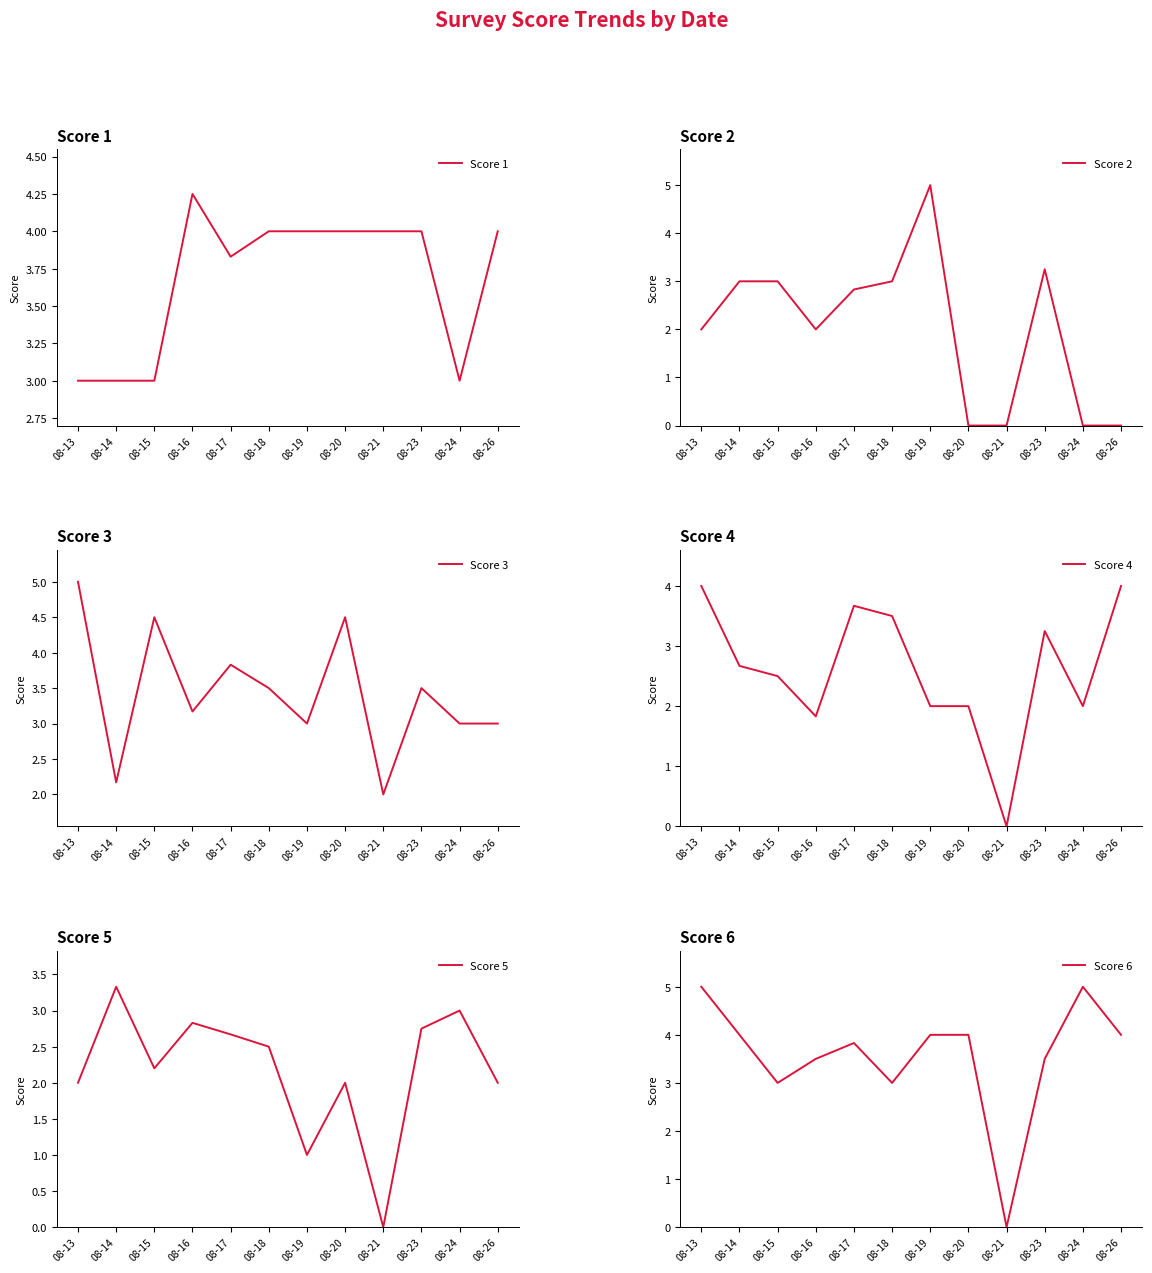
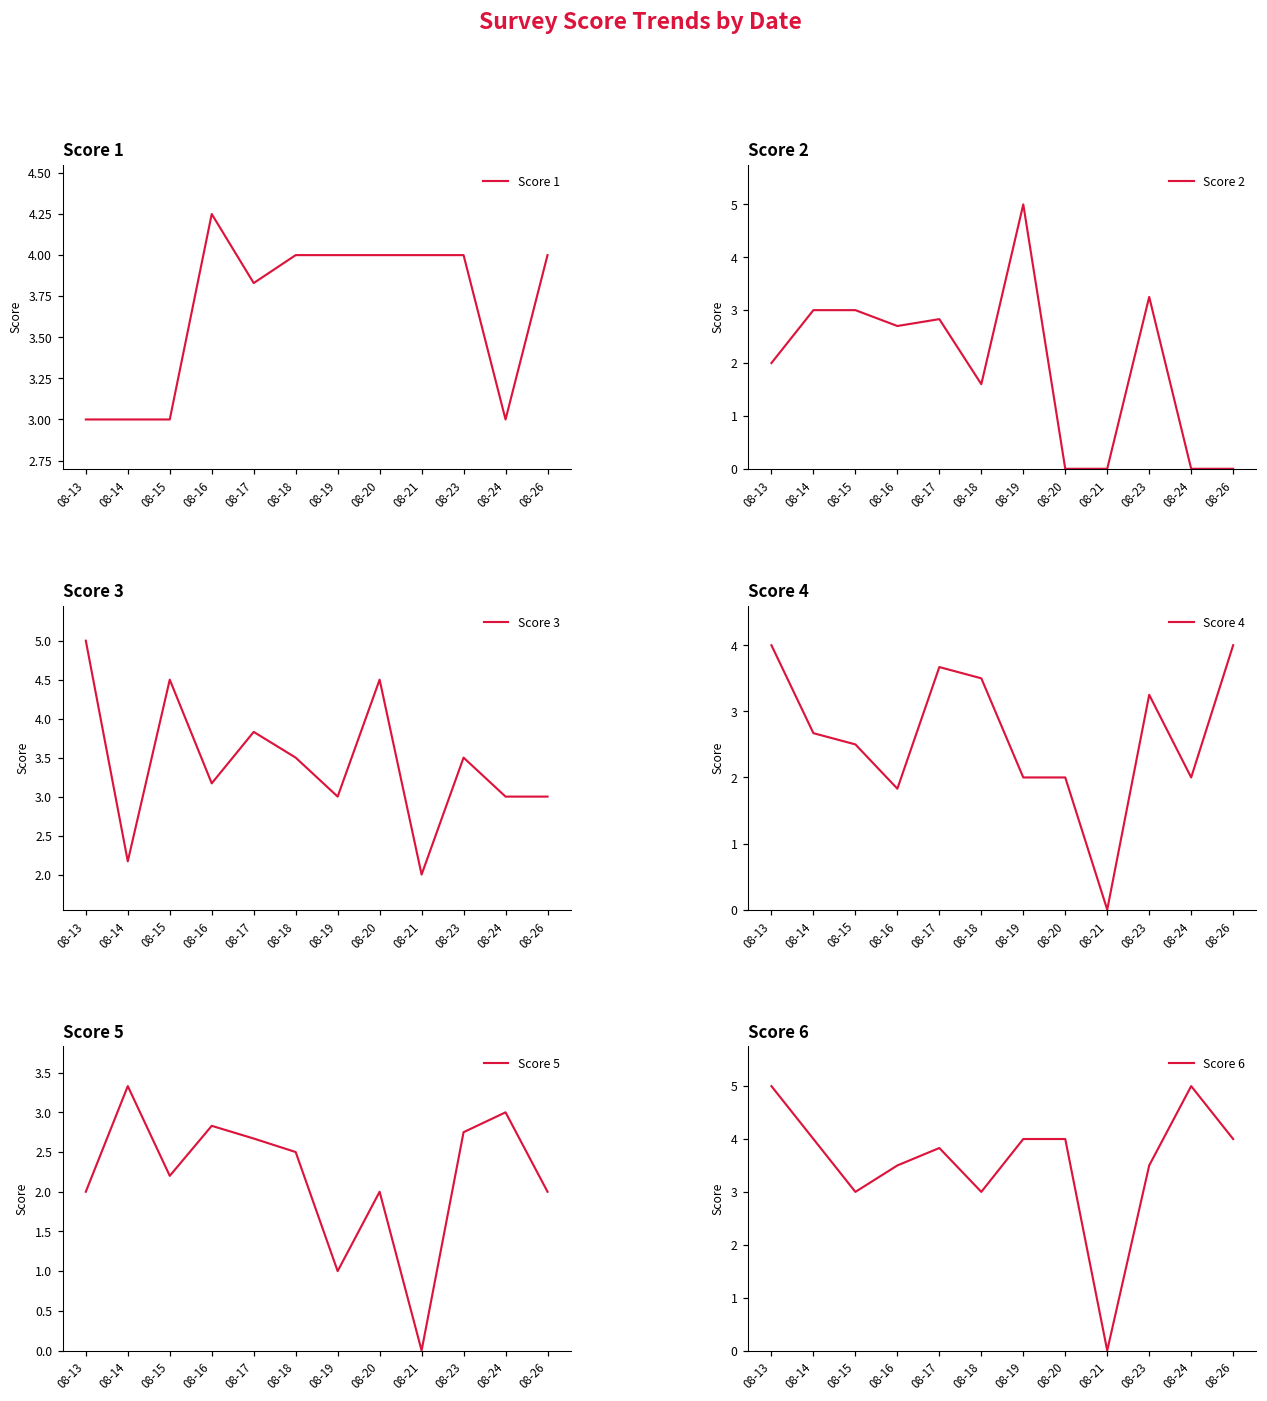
  {
    "Score 1": {
      "08-13": 3.00,
      "08-14": 3.00,
      "08-15": 3.00,
      "08-16": 4.25,
      "08-17": 3.83,
      "08-18": 4.00,
      "08-19": 4.00,
      "08-20": 4.00,
      "08-21": 4.00,
      "08-23": 4.00,
      "08-24": 3.00,
      "08-26": 4.00
    },
    "Score 2": {
      "08-13": 2.0,
      "08-14": 3.0,
      "08-15": 3.0,
-     "08-16": 2.0,
+     "08-16": 2.7,
      "08-17": 2.8,
-     "08-18": 3.0,
+     "08-18": 1.6,
      "08-19": 5.0,
      "08-20": 0.0,
      "08-21": 0.0,
      "08-23": 3.3,
      "08-24": 0.0,
      "08-26": 0.0
    },
    "Score 3": {
      "08-13": 5.0,
      "08-14": 2.2,
      "08-15": 4.5,
      "08-16": 3.2,
      "08-17": 3.8,
      "08-18": 3.5,
      "08-19": 3.0,
      "08-20": 4.5,
      "08-21": 2.0,
      "08-23": 3.5,
      "08-24": 3.0,
      "08-26": 3.0
    },
    "Score 4": {
      "08-13": 4.0,
      "08-14": 2.7,
      "08-15": 2.5,
      "08-16": 1.8,
      "08-17": 3.7,
      "08-18": 3.5,
      "08-19": 2.0,
      "08-20": 2.0,
      "08-21": 0.0,
      "08-23": 3.3,
      "08-24": 2.0,
      "08-26": 4.0
    },
    "Score 5": {
      "08-13": 2.0,
      "08-14": 3.3,
      "08-15": 2.2,
      "08-16": 2.8,
      "08-17": 2.7,
      "08-18": 2.5,
      "08-19": 1.0,
      "08-20": 2.0,
      "08-21": 0.0,
      "08-23": 2.8,
      "08-24": 3.0,
      "08-26": 2.0
    },
    "Score 6": {
      "08-13": 5.0,
      "08-14": 4.0,
      "08-15": 3.0,
      "08-16": 3.5,
      "08-17": 3.8,
      "08-18": 3.0,
      "08-19": 4.0,
      "08-20": 4.0,
      "08-21": 0.0,
      "08-23": 3.5,
      "08-24": 5.0,
      "08-26": 4.0
    }
  }
